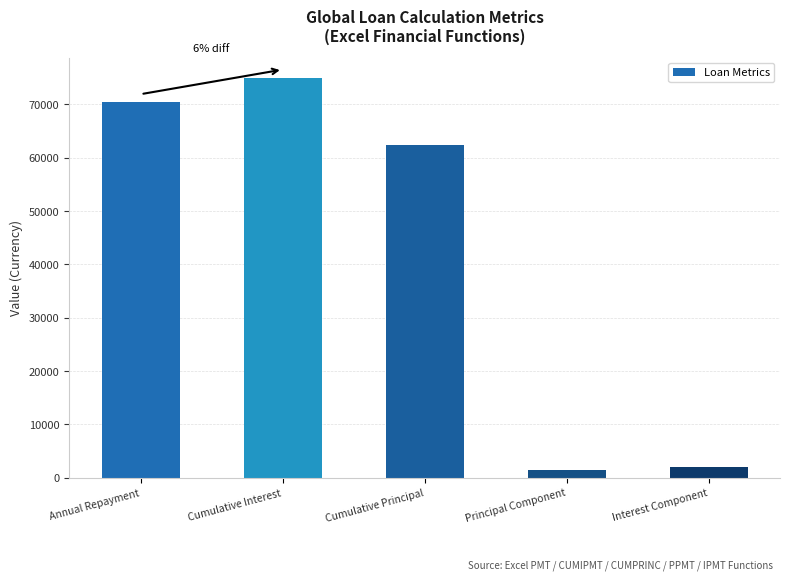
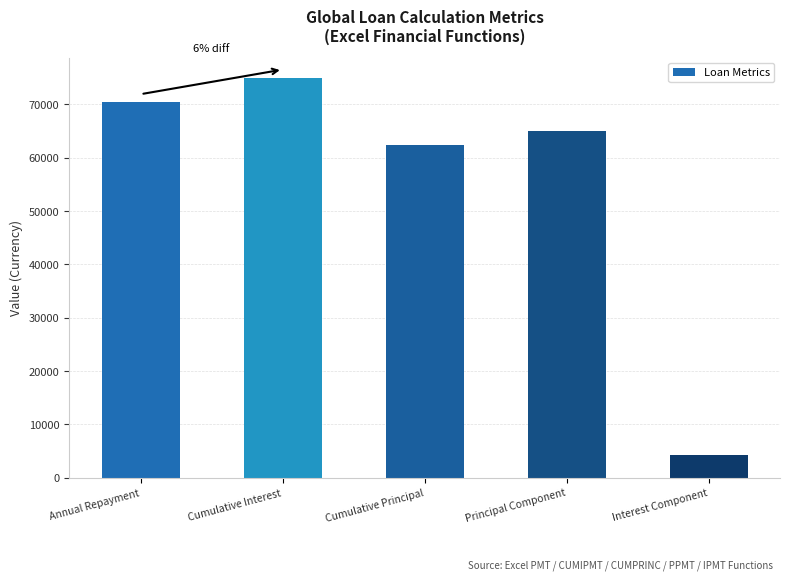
  {
    "Annual Repayment": 70000,
    "Cumulative Interest": 75000,
    "Cumulative Principal": 62000,
-   "Principal Component": 1000,
-   "Interest Component": 2000
+   "Principal Component": 65000,
+   "Interest Component": 4000
  }
